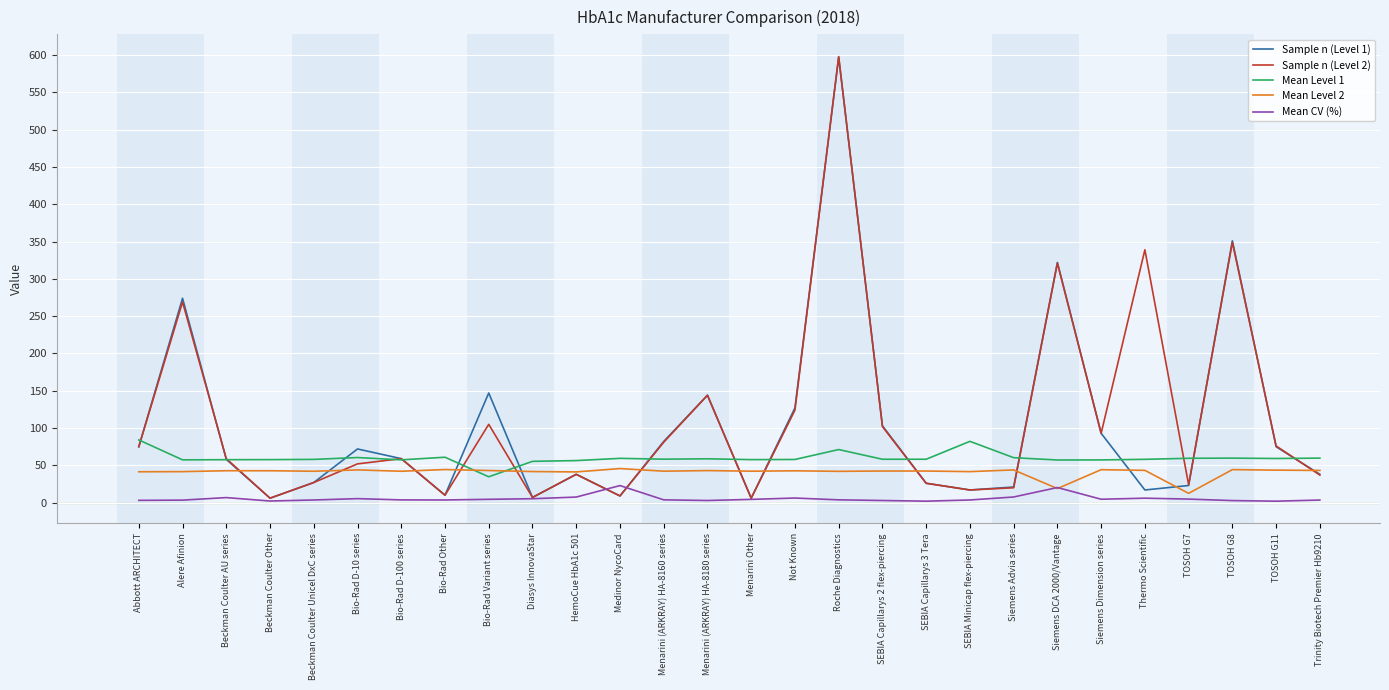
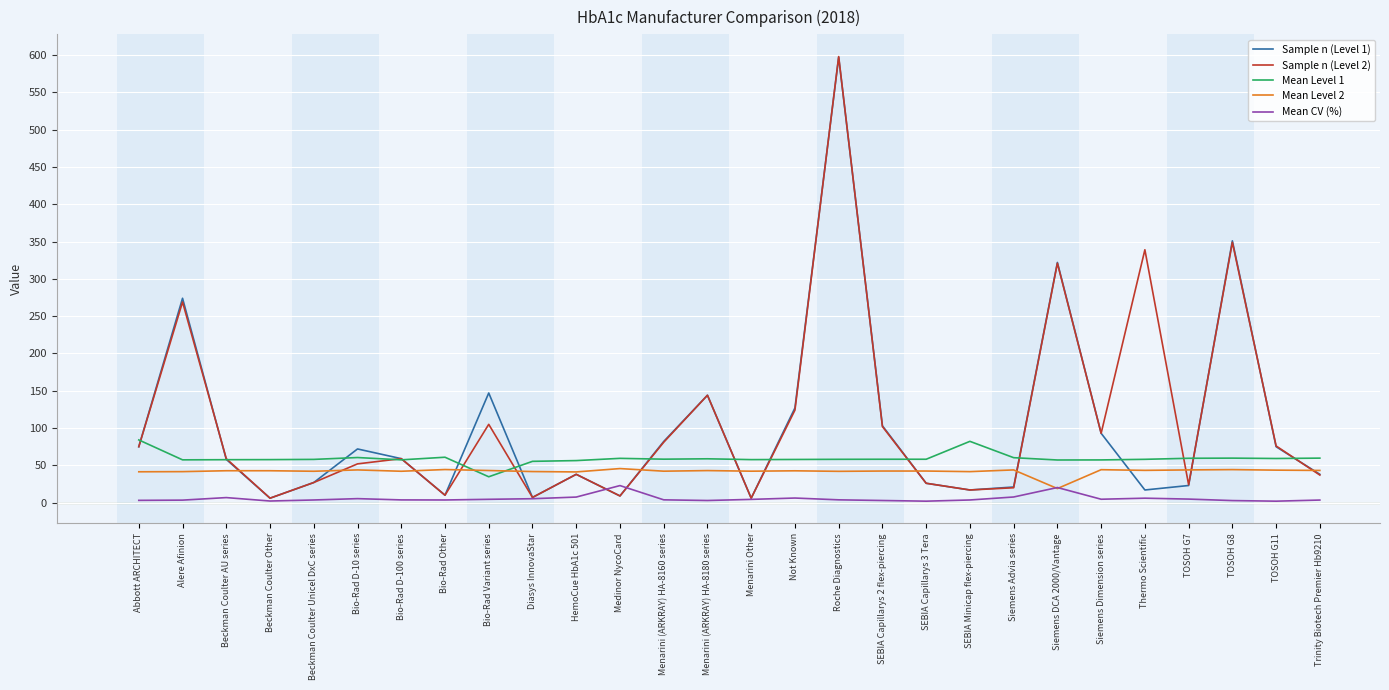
  {
    "Sample n (Level 1)": {
      "Alere Afinion": 270,
      "Bio-Rad D-10 series": 70,
      "Bio-Rad Variant series": 150,
      "Thermo Scientific": 20
    },
    "Sample n (Level 2)": {
      "Alere Afinion": 270,
      "Bio-Rad D-10 series": 50,
      "Bio-Rad Variant series": 110,
      "Thermo Scientific": 340
    },
    "Mean Level 1": {
      "Abbott ARCHITECT": 80,
      "Alere Afinion": 60,
      "Beckman Coulter Other": 60,
      "Beckman Coulter Unicel DxC series": 60,
      "Bio-Rad D-10 series": 60,
      "Bio-Rad Other": 60,
      "Bio-Rad Variant series": 30,
      "Diasys InnovaStar": 60,
      "HemoCue HbA1c 501": 60,
      "Medinor NycoCard": 60,
      "Menarini (ARKRAY) HA-8160 series": 60,
      "Menarini (ARKRAY) HA-8180 series": 60,
      "Menarini Other": 60,
      "Not Known": 60,
-     "Roche Diagnostics": 70,
+     "Roche Diagnostics": 60,
      "SEBIA Capillarys 2 flex-piercing": 60,
      "SEBIA Capillarys 3 Tera": 60,
      "SEBIA Minicap flex-piercing": 80,
      "Siemens Advia series": 60,
      "Siemens DCA 2000/Vantage": 60,
      "Siemens Dimension series": 60,
      "Thermo Scientific": 60,
      "TOSOH G7": 60,
      "TOSOH G8": 60,
      "TOSOH G11": 60,
      "Trinity Biotech Premier Hb9210": 60
    },
    "Mean Level 2": {
      "Abbott ARCHITECT": 40,
      "Alere Afinion": 40,
      "Beckman Coulter AU series": 40,
      "Beckman Coulter Other": 40,
      "Beckman Coulter Unicel DxC series": 40,
      "Bio-Rad D-10 series": 40,
      "Bio-Rad D-100 series": 40,
      "Bio-Rad Other": 40,
      "Bio-Rad Variant series": 40,
      "Diasys InnovaStar": 40,
      "Medinor NycoCard": 50,
      "Menarini (ARKRAY) HA-8160 series": 40,
      "Menarini (ARKRAY) HA-8180 series": 40,
      "Menarini Other": 40,
      "Not Known": 40,
      "Roche Diagnostics": 40,
      "SEBIA Capillarys 2 flex-piercing": 40,
      "SEBIA Capillarys 3 Tera": 40,
      "SEBIA Minicap flex-piercing": 40,
      "Siemens Advia series": 40,
      "Siemens Dimension series": 40,
      "Thermo Scientific": 40,
-     "TOSOH G7": 10,
+     "TOSOH G7": 40,
      "TOSOH G8": 40,
      "TOSOH G11": 40,
      "Trinity Biotech Premier Hb9210": 40
    },
    "Mean CV (%)": {
      "Abbott ARCHITECT": 0,
      "Alere Afinion": 0,
      "Beckman Coulter AU series": 10,
      "Beckman Coulter Other": 0,
      "Beckman Coulter Unicel DxC series": 0,
      "Bio-Rad D-10 series": 10,
      "Bio-Rad D-100 series": 0,
      "Bio-Rad Other": 0,
      "Bio-Rad Variant series": 0,
      "HemoCue HbA1c 501": 10,
      "Medinor NycoCard": 20,
      "Menarini (ARKRAY) HA-8160 series": 0,
      "Menarini (ARKRAY) HA-8180 series": 0,
      "Not Known": 10,
      "Roche Diagnostics": 0,
      "SEBIA Capillarys 2 flex-piercing": 0,
      "SEBIA Capillarys 3 Tera": 0,
      "SEBIA Minicap flex-piercing": 0,
      "Siemens Advia series": 10,
      "Siemens Dimension series": 0,
      "Thermo Scientific": 10,
      "TOSOH G7": 0,
      "TOSOH G8": 0,
      "TOSOH G11": 0,
      "Trinity Biotech Premier Hb9210": 0
    }
  }
